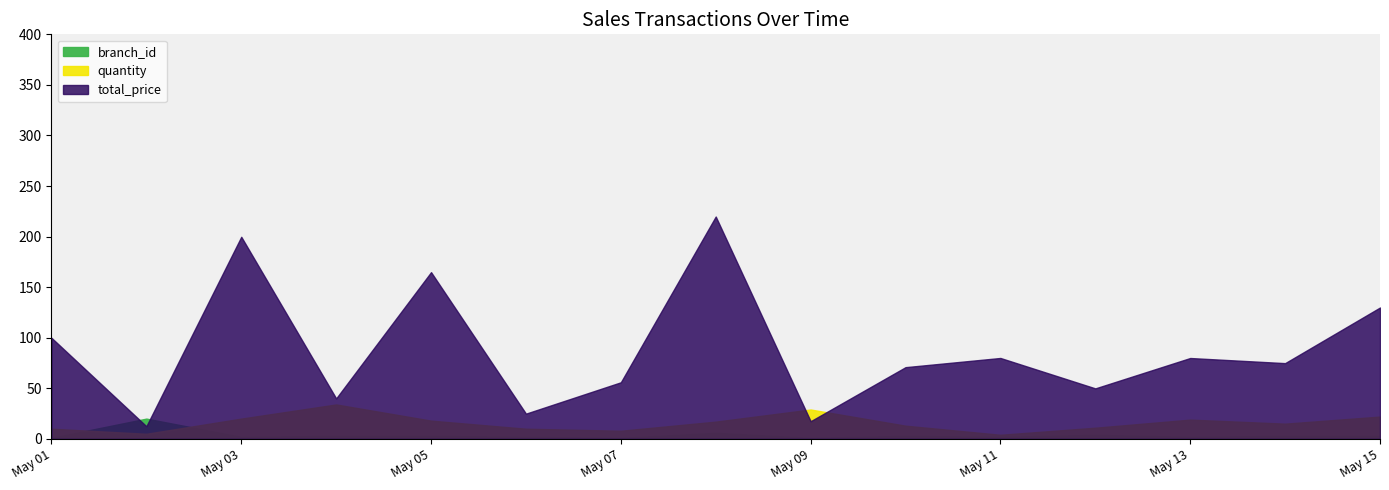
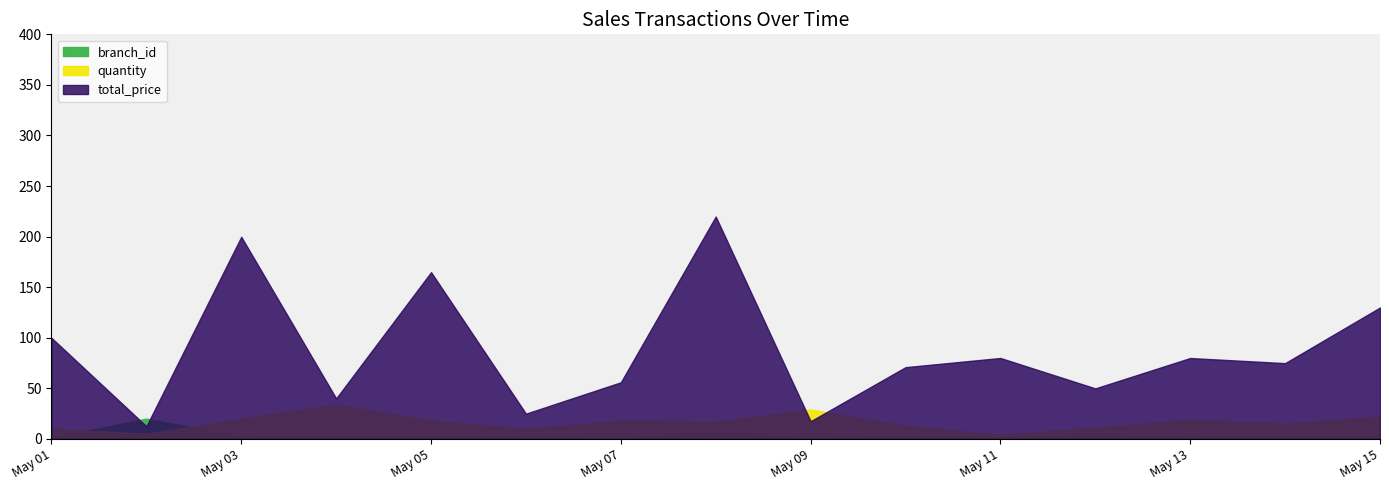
  {
    "branch_id": {
      "May 05": 3,
      "May 15": 3
    },
    "quantity": {
      "May 01": 10,
      "May 03": 20,
      "May 05": 18,
-     "May 07": 8,
+     "May 07": 18,
      "May 09": 29,
      "May 13": 19,
      "May 15": 22
    },
    "total_price": {
      "May 01": 100,
      "May 03": 200,
      "May 05": 165,
      "May 07": 56,
      "May 09": 17,
      "May 11": 80,
      "May 13": 80,
      "May 15": 130
    }
  }
